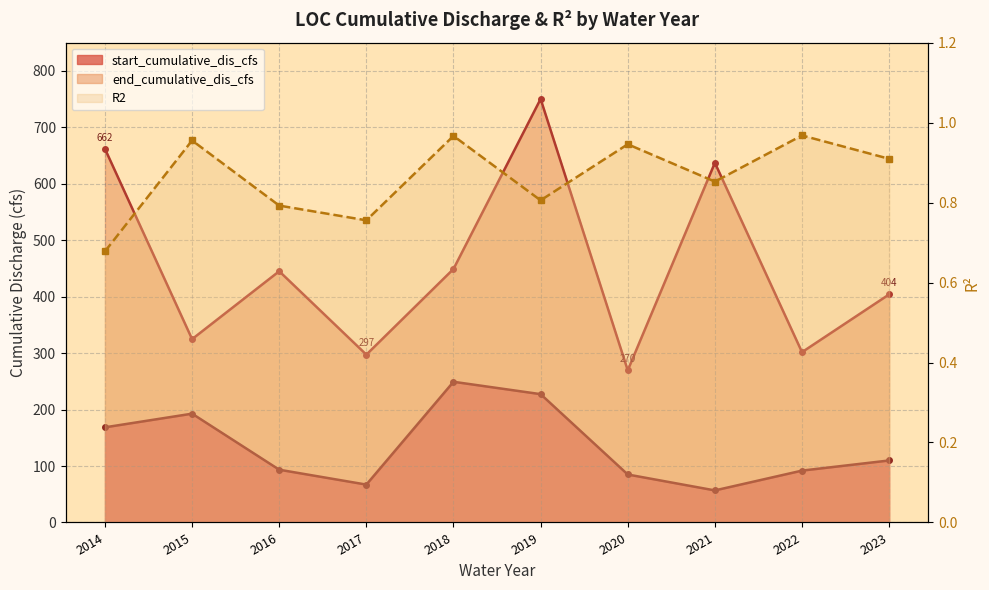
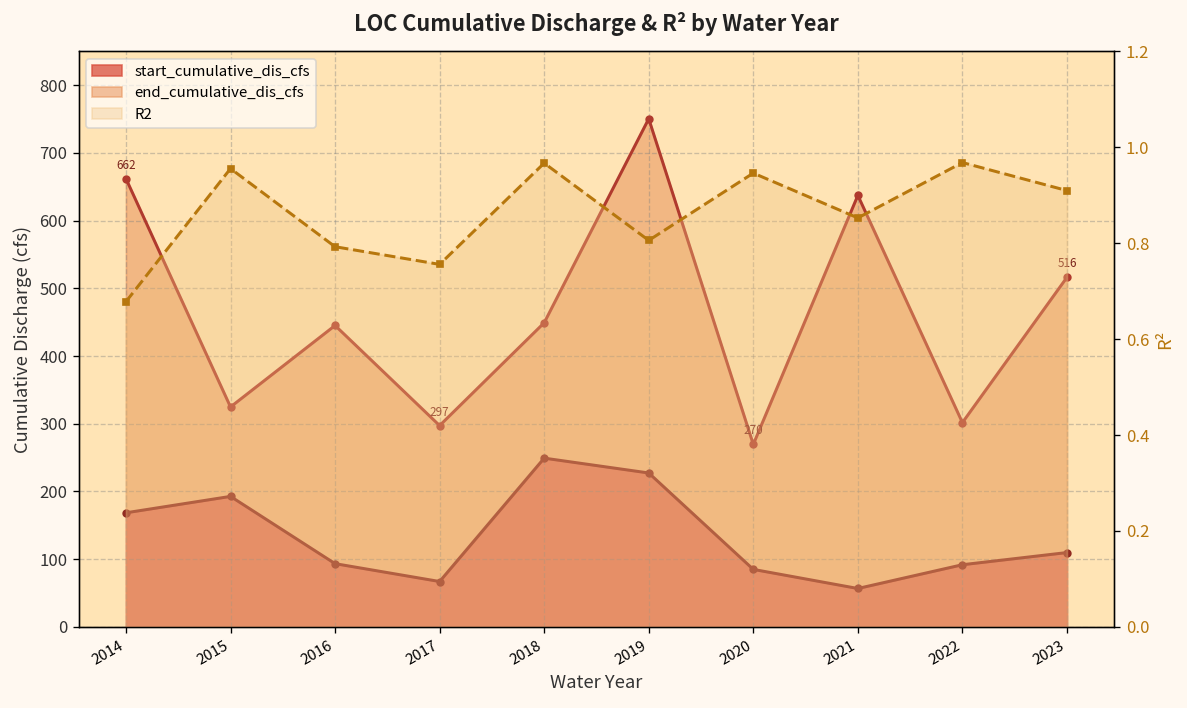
  {
    "end_cumulative_dis_cfs": {
      "2014": 662,
      "2017": 297,
      "2020": 270,
-     "2023": 404
+     "2023": 516
    }
  }
